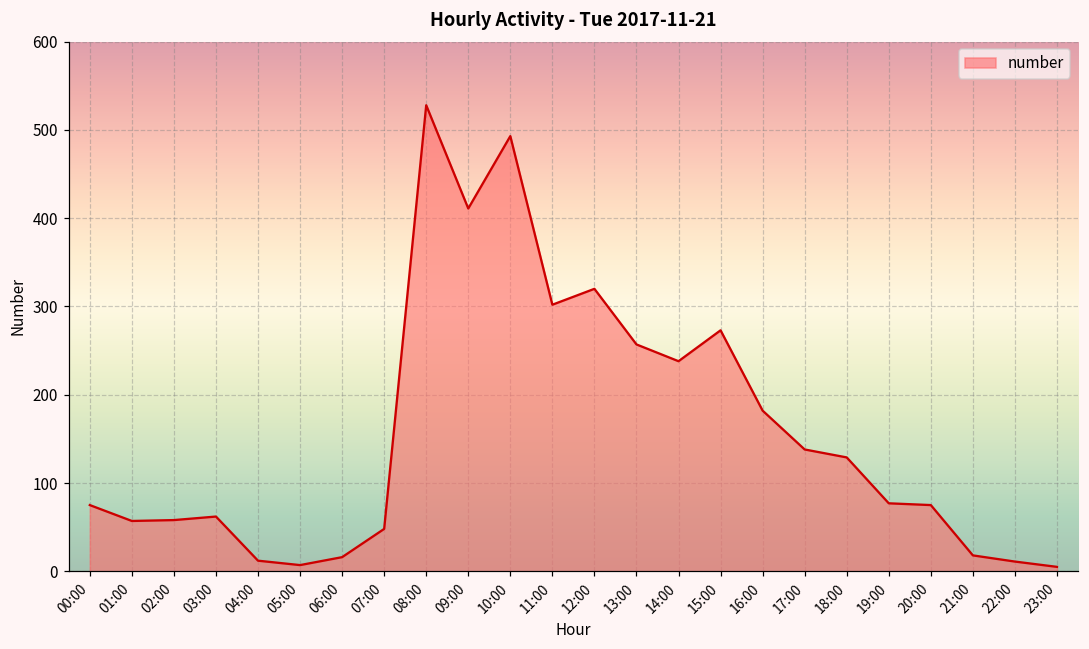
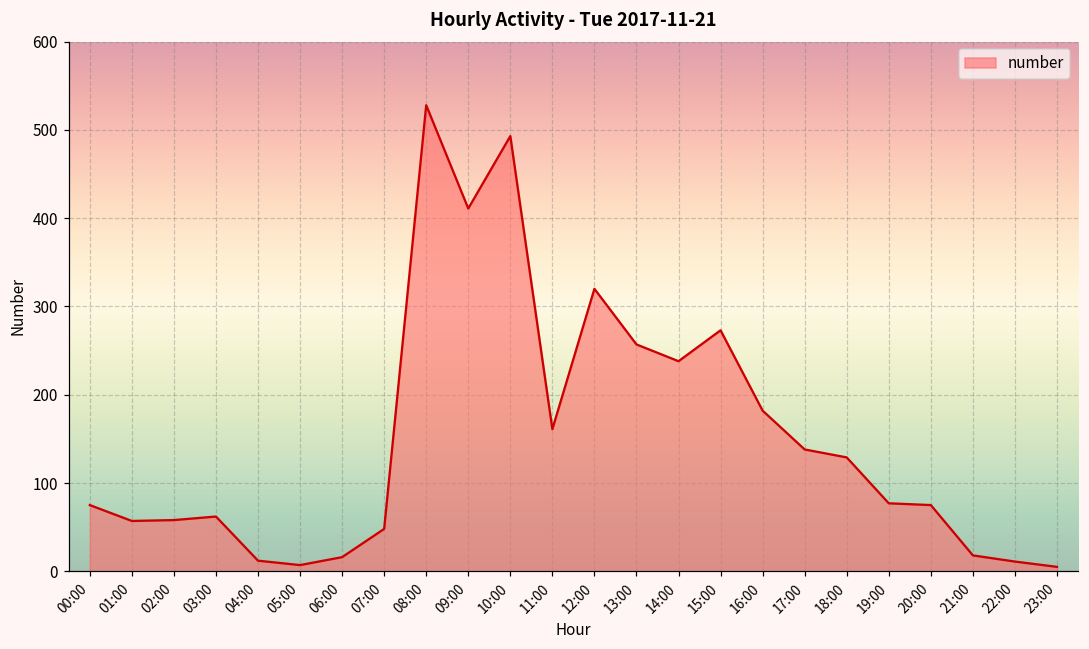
  {
    "00:00": 80,
    "01:00": 60,
    "02:00": 60,
    "03:00": 60,
    "04:00": 10,
    "05:00": 10,
    "06:00": 20,
    "07:00": 50,
    "08:00": 530,
    "09:00": 410,
    "10:00": 490,
-   "11:00": 300,
+   "11:00": 160,
    "12:00": 320,
    "13:00": 260,
    "14:00": 240,
    "15:00": 270,
    "16:00": 180,
    "17:00": 140,
    "18:00": 130,
    "19:00": 80,
    "20:00": 80,
    "21:00": 20,
    "22:00": 10,
    "23:00": 10
  }
